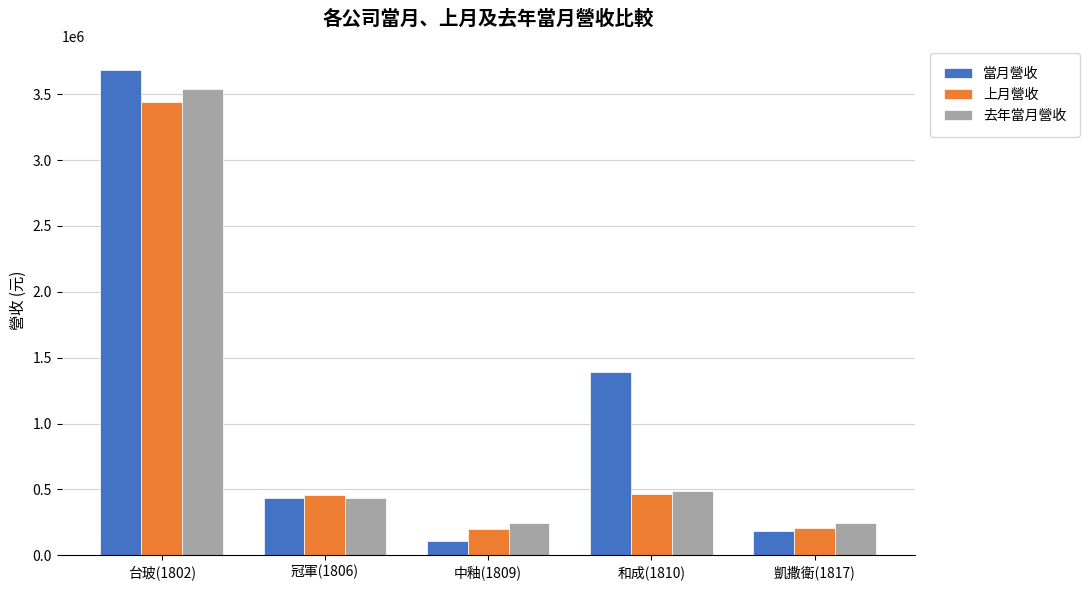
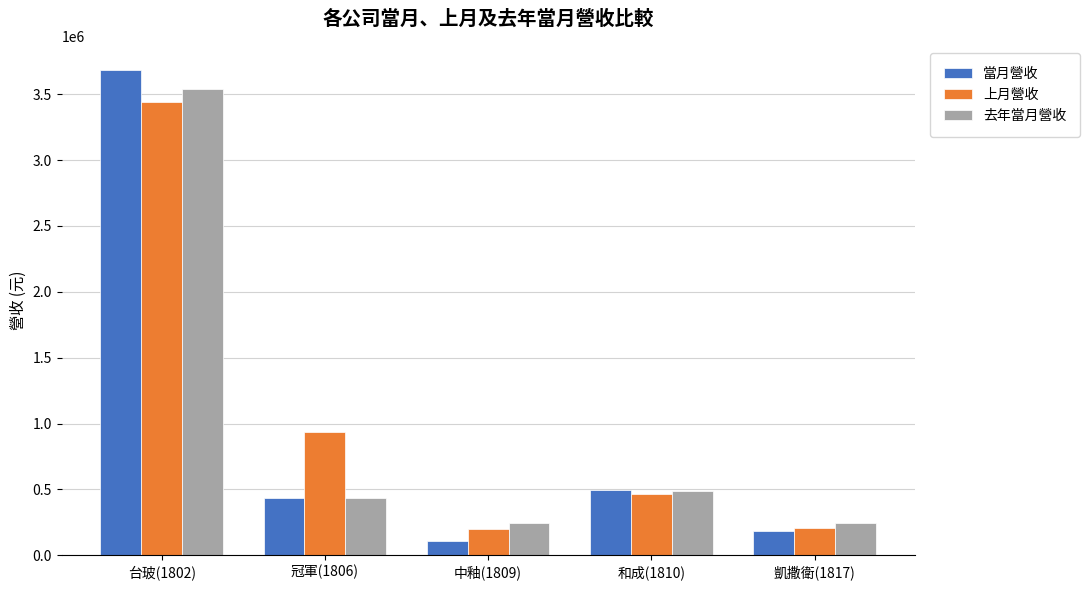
  {
    "當月營收": {
      "台玻(1802)": 3680000,
      "冠軍(1806)": 440000,
      "中釉(1809)": 110000,
-     "和成(1810)": 1390000,
+     "和成(1810)": 500000,
      "凱撒衛(1817)": 180000
    },
    "上月營收": {
      "台玻(1802)": 3440000,
-     "冠軍(1806)": 460000,
+     "冠軍(1806)": 940000,
      "中釉(1809)": 200000,
      "和成(1810)": 460000,
      "凱撒衛(1817)": 210000
    },
    "去年當月營收": {
      "台玻(1802)": 3540000,
      "冠軍(1806)": 440000,
      "中釉(1809)": 240000,
      "和成(1810)": 490000,
      "凱撒衛(1817)": 250000
    }
  }
